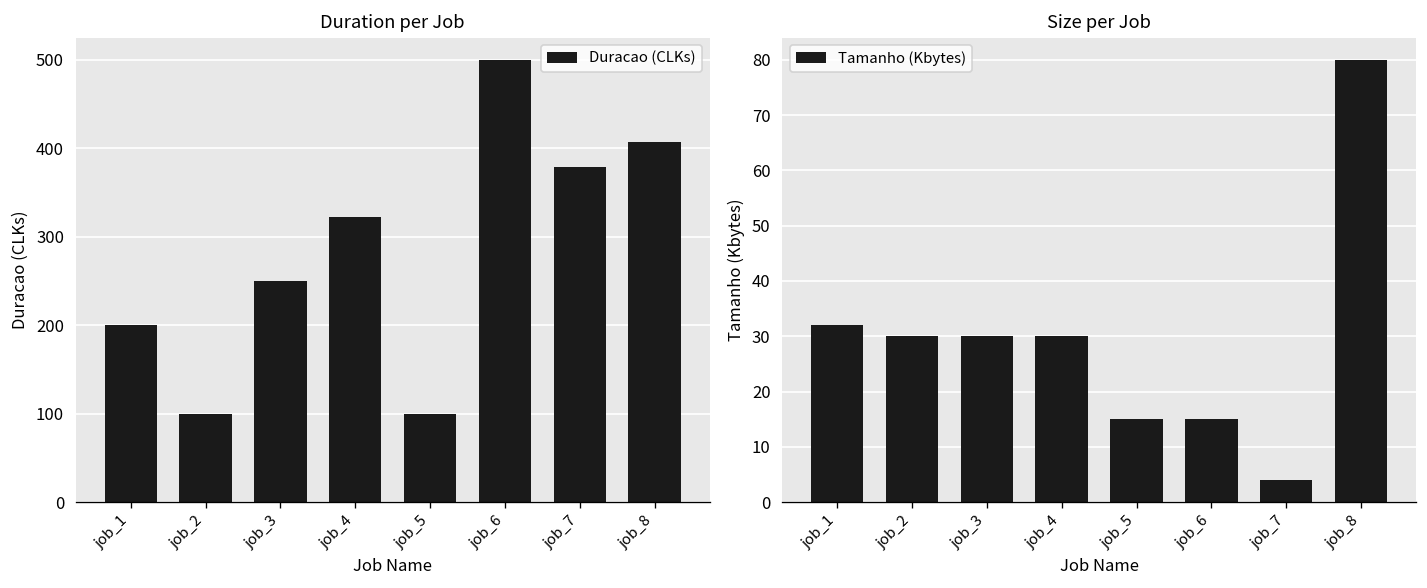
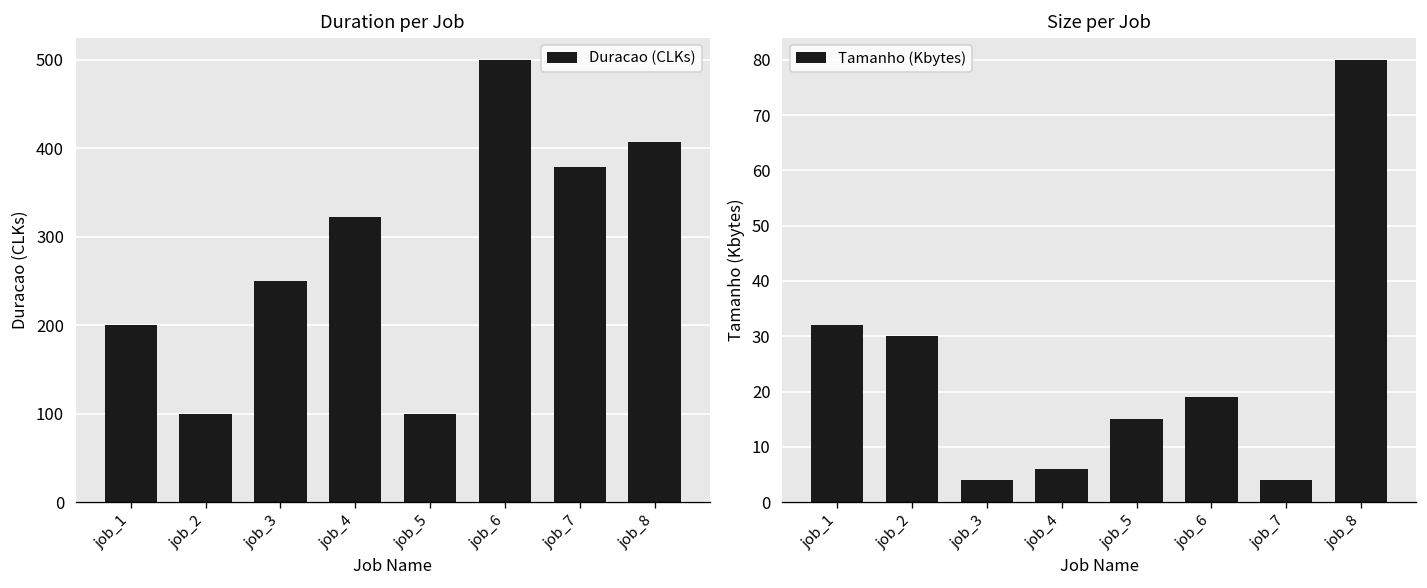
  {
    "Duration per Job": {
      "job_1": 200,
      "job_2": 100,
      "job_3": 250,
      "job_4": 320,
      "job_5": 100,
      "job_6": 500,
      "job_7": 380,
      "job_8": 410
    },
    "Size per Job": {
      "job_1": 32,
      "job_2": 30,
-     "job_3": 30,
-     "job_4": 30,
+     "job_3": 4,
+     "job_4": 6,
      "job_5": 15,
-     "job_6": 15,
+     "job_6": 19,
      "job_7": 4,
      "job_8": 80
    }
  }
